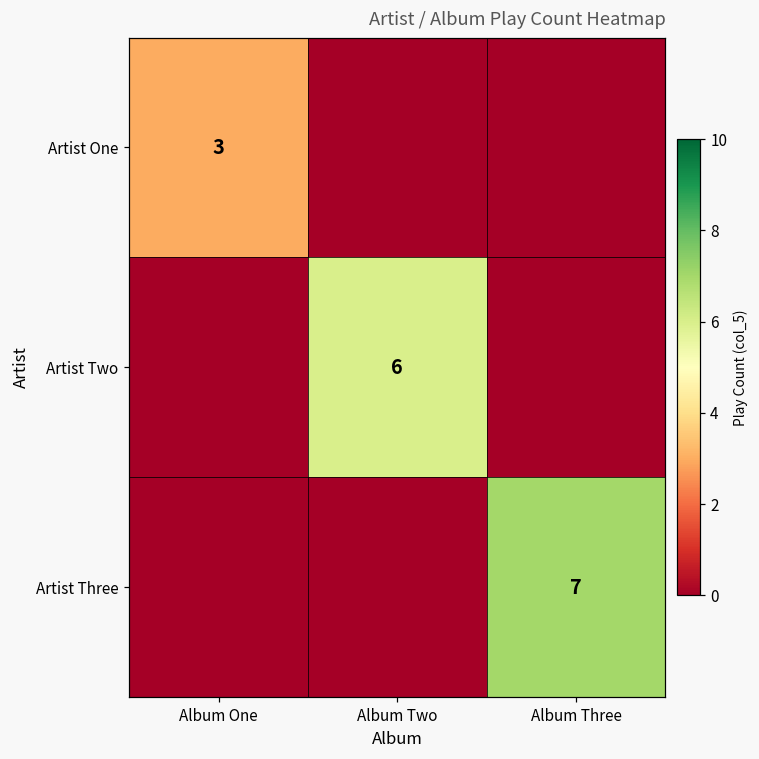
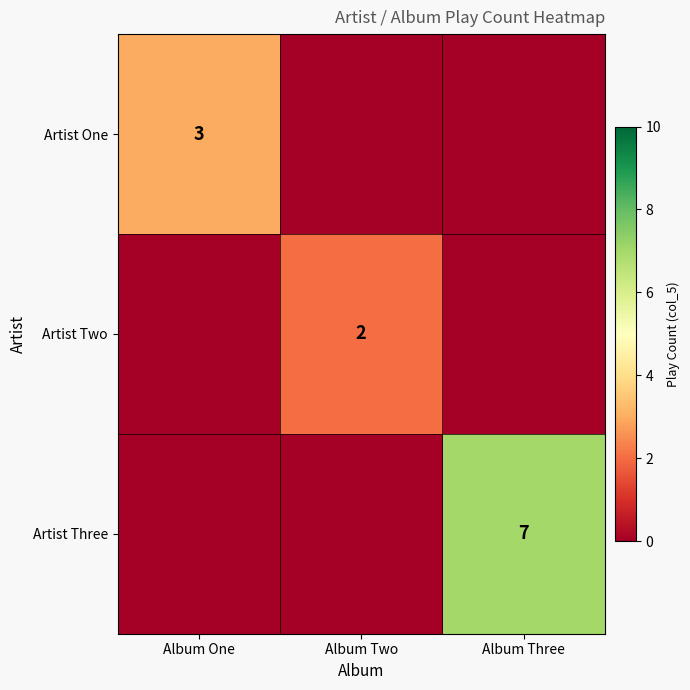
  {
    "Artist One": {
      "Album One": 3
    },
    "Artist Two": {
-     "Album Two": 6
+     "Album Two": 2
    },
    "Artist Three": {
      "Album Three": 7
    }
  }
